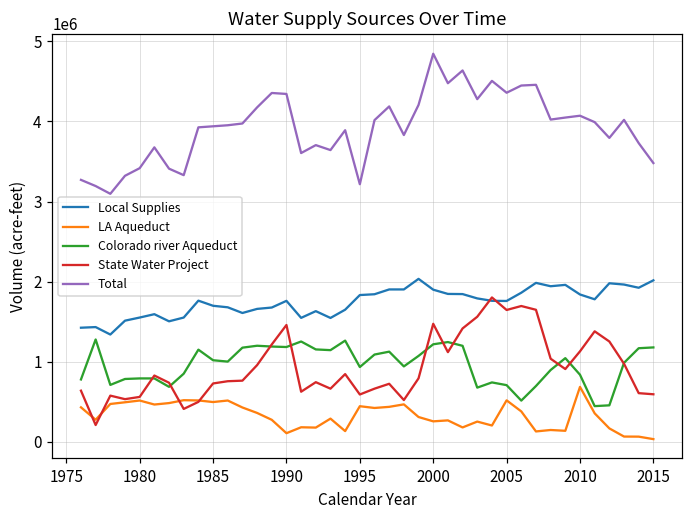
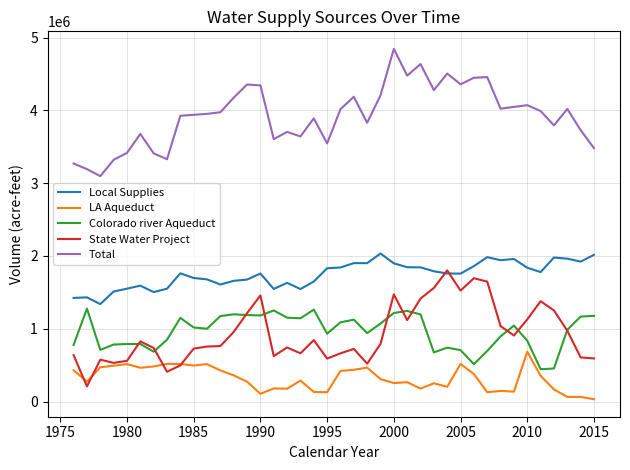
  {
    "Local Supplies": {
      "1980": 1600000,
      "1985": 1700000,
      "1990": 1800000,
      "1995": 1800000,
      "2000": 1900000,
      "2005": 1800000,
      "2010": 1800000,
      "2015": 2000000
    },
    "LA Aqueduct": {
      "1980": 500000,
      "1985": 500000,
      "1990": 100000,
-     "1995": 400000,
+     "1995": 100000,
      "2000": 300000,
      "2005": 500000,
      "2010": 700000,
      "2015": 0
    },
    "Colorado river Aqueduct": {
      "1980": 800000,
      "1985": 1000000,
      "1990": 1200000,
      "1995": 900000,
      "2000": 1200000,
      "2005": 700000,
      "2010": 800000,
      "2015": 1200000
    },
    "State Water Project": {
      "1980": 600000,
      "1985": 700000,
      "1990": 1500000,
      "1995": 600000,
      "2000": 1500000,
-     "2005": 1600000,
+     "2005": 1500000,
      "2010": 1100000,
      "2015": 600000
    },
    "Total": {
      "1980": 3400000,
      "1985": 3900000,
      "1990": 4300000,
-     "1995": 3200000,
+     "1995": 3500000,
      "2000": 4800000,
      "2005": 4400000,
      "2010": 4100000,
      "2015": 3500000
    }
  }
